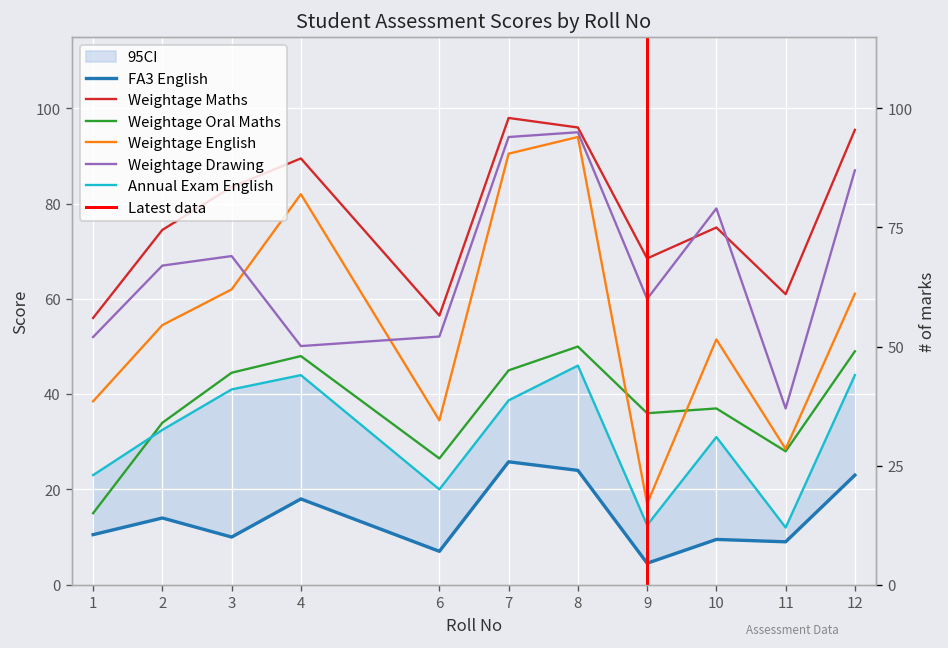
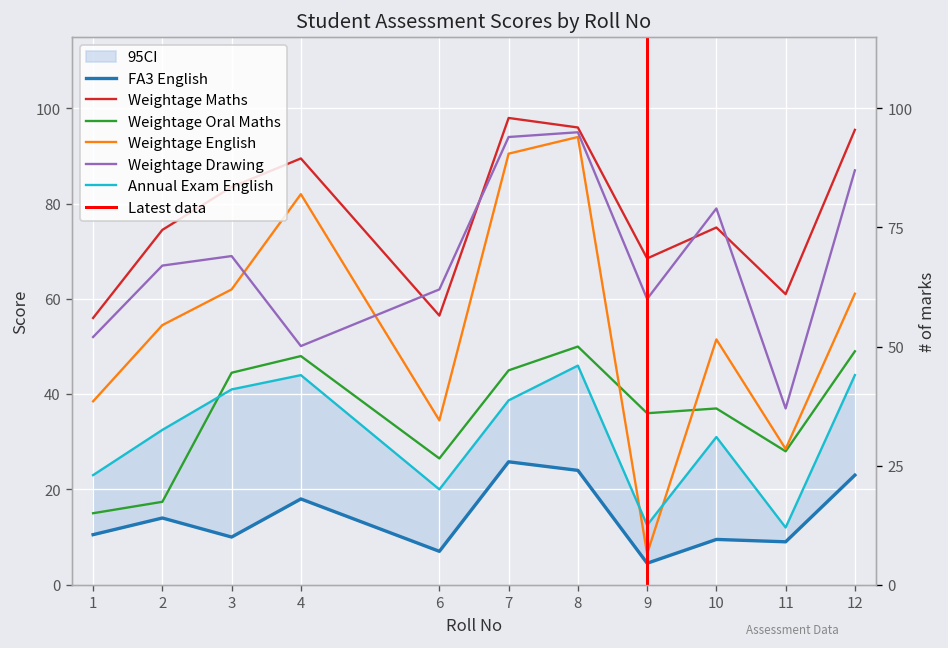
  {
    "FA3 English": {
      "1": 11,
      "2": 14,
      "3": 10,
      "4": 18,
      "6": 7,
      "7": 26,
      "8": 24,
      "9": 5,
      "10": 10,
      "11": 9,
      "12": 23
    },
    "Weightage Maths": {
      "1": 56,
      "4": 90,
      "6": 57,
      "7": 98,
      "8": 96,
      "9": 69,
      "10": 75,
      "11": 61,
      "12": 96
    },
    "Weightage Oral Maths": {
      "1": 15,
-     "2": 34,
+     "2": 17,
      "3": 45,
      "4": 48,
      "6": 27,
      "7": 45,
      "8": 50,
      "9": 36,
      "10": 37,
      "12": 49
    },
    "Weightage English": {
      "1": 39,
      "2": 55,
      "3": 62,
      "4": 82,
      "6": 35,
      "7": 91,
      "8": 94,
-     "9": 17,
+     "9": 7,
      "10": 52,
      "12": 61
    },
    "Weightage Drawing": {
      "1": 52,
      "2": 67,
      "3": 69,
      "4": 50,
-     "6": 52,
+     "6": 62,
      "7": 94,
      "8": 95,
      "9": 60,
      "10": 79,
      "11": 37,
      "12": 87
    },
    "95CI": {
      "1": 23,
      "2": 33,
      "3": 41,
      "4": 44,
      "6": 20,
      "7": 39,
      "8": 46,
      "9": 13,
      "10": 31,
      "11": 12,
      "12": 44
    }
  }
